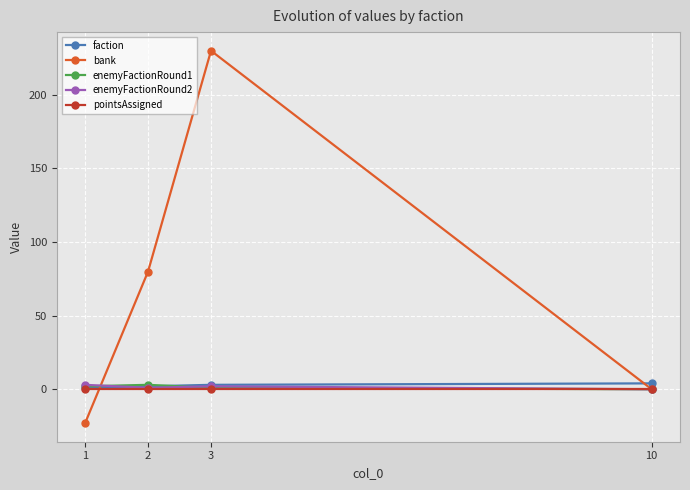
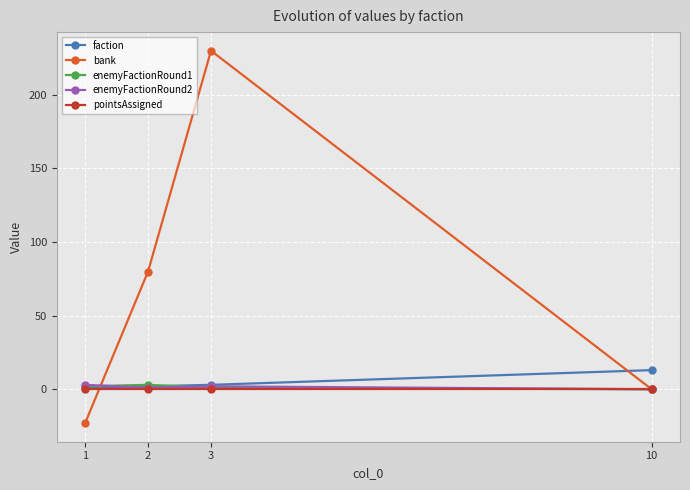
  {
    "faction": {
-     "10": 4
+     "10": 13
    }
  }
